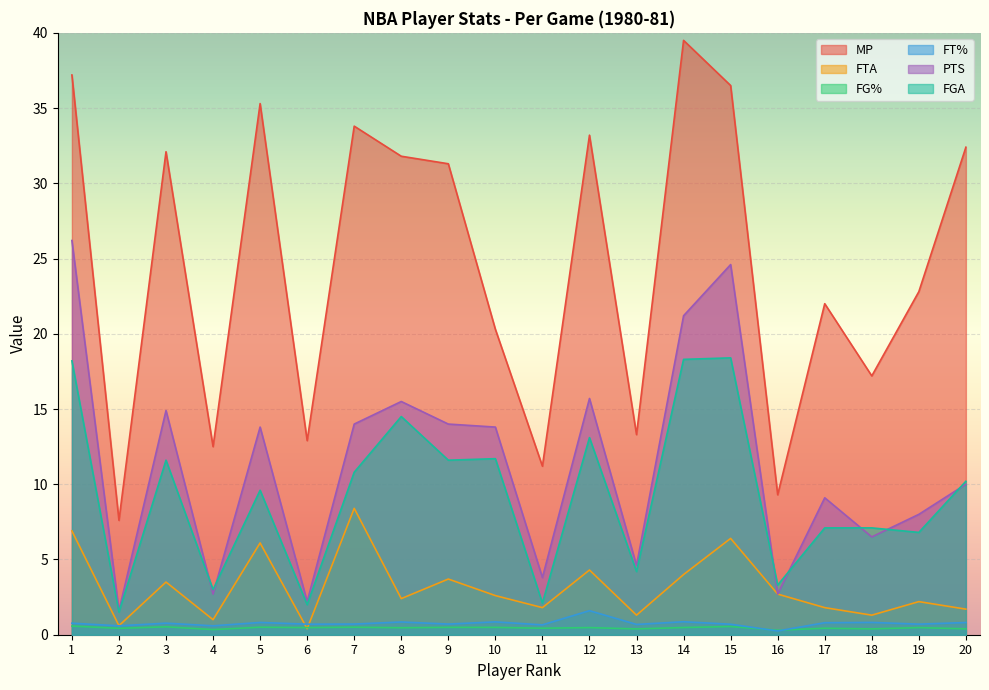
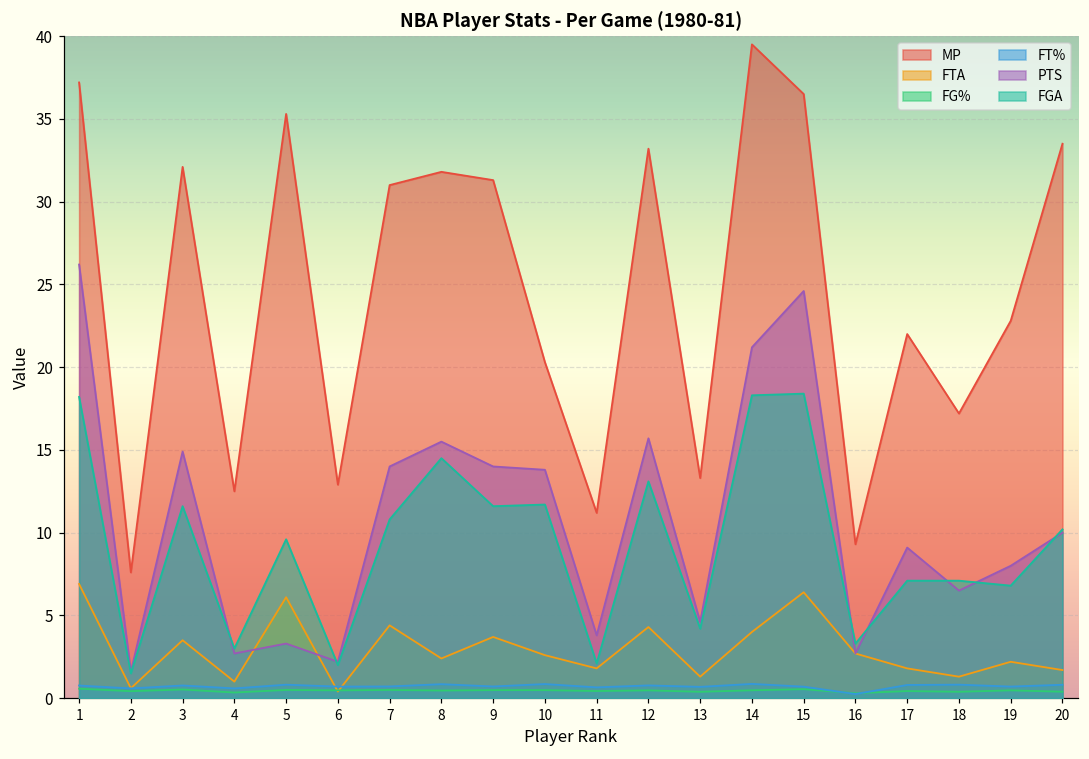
  {
    "MP": {
      "1": 37.2,
      "2": 7.6,
      "3": 32.1,
      "4": 12.5,
      "5": 35.3,
      "6": 12.9,
-     "7": 33.8,
+     "7": 31.0,
      "8": 31.8,
      "9": 31.3,
      "10": 20.3,
      "11": 11.2,
      "12": 33.2,
      "13": 13.3,
      "14": 39.5,
      "15": 36.5,
      "16": 9.3,
      "17": 22.0,
      "18": 17.2,
      "19": 22.8,
-     "20": 32.4
+     "20": 33.5
    },
    "FTA": {
      "1": 6.9,
      "3": 3.5,
      "4": 1.0,
      "5": 6.1,
-     "7": 8.4,
+     "7": 4.4,
      "8": 2.4,
      "9": 3.7,
      "10": 2.6,
      "11": 1.8,
      "12": 4.3,
      "13": 1.3,
      "14": 4.0,
      "15": 6.4,
      "17": 1.8,
      "18": 1.3,
      "19": 2.2,
      "20": 1.7
    },
    "FT%": {
      "1": 0.8,
      "3": 0.8,
      "4": 0.6,
      "5": 0.8,
      "6": 0.7,
      "7": 0.7,
      "8": 0.8,
      "9": 0.7,
      "10": 0.9,
      "11": 0.7,
-     "12": 1.6,
+     "12": 0.8,
      "13": 0.7,
      "14": 0.9,
      "17": 0.8,
      "18": 0.8,
      "19": 0.7,
      "20": 0.8
    },
    "PTS": {
      "1": 26.2,
      "3": 14.9,
      "4": 2.7,
-     "5": 13.8,
+     "5": 3.3,
      "6": 2.2,
      "7": 14.0,
      "8": 15.5,
      "9": 14.0,
      "10": 13.8,
      "11": 3.8,
      "12": 15.7,
      "13": 4.6,
      "14": 21.2,
      "15": 24.6,
      "17": 9.1,
      "18": 6.5,
      "19": 8.0,
      "20": 10.0
    }
  }
